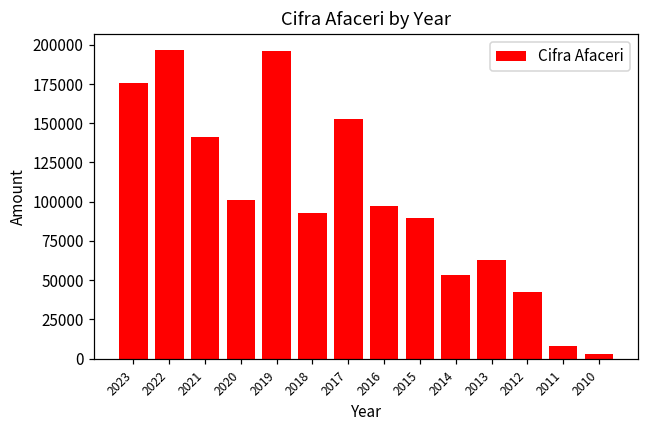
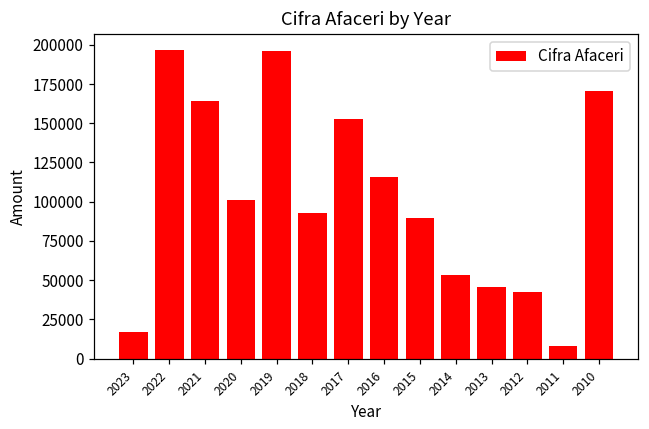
  {
-   "2023": 176000,
+   "2023": 17000,
    "2022": 197000,
-   "2021": 141000,
+   "2021": 164000,
    "2020": 101000,
    "2019": 196000,
    "2018": 93000,
    "2017": 153000,
-   "2016": 97000,
+   "2016": 116000,
    "2015": 90000,
    "2014": 53000,
-   "2013": 63000,
+   "2013": 46000,
    "2012": 43000,
    "2011": 8000,
-   "2010": 3000
+   "2010": 171000
  }
